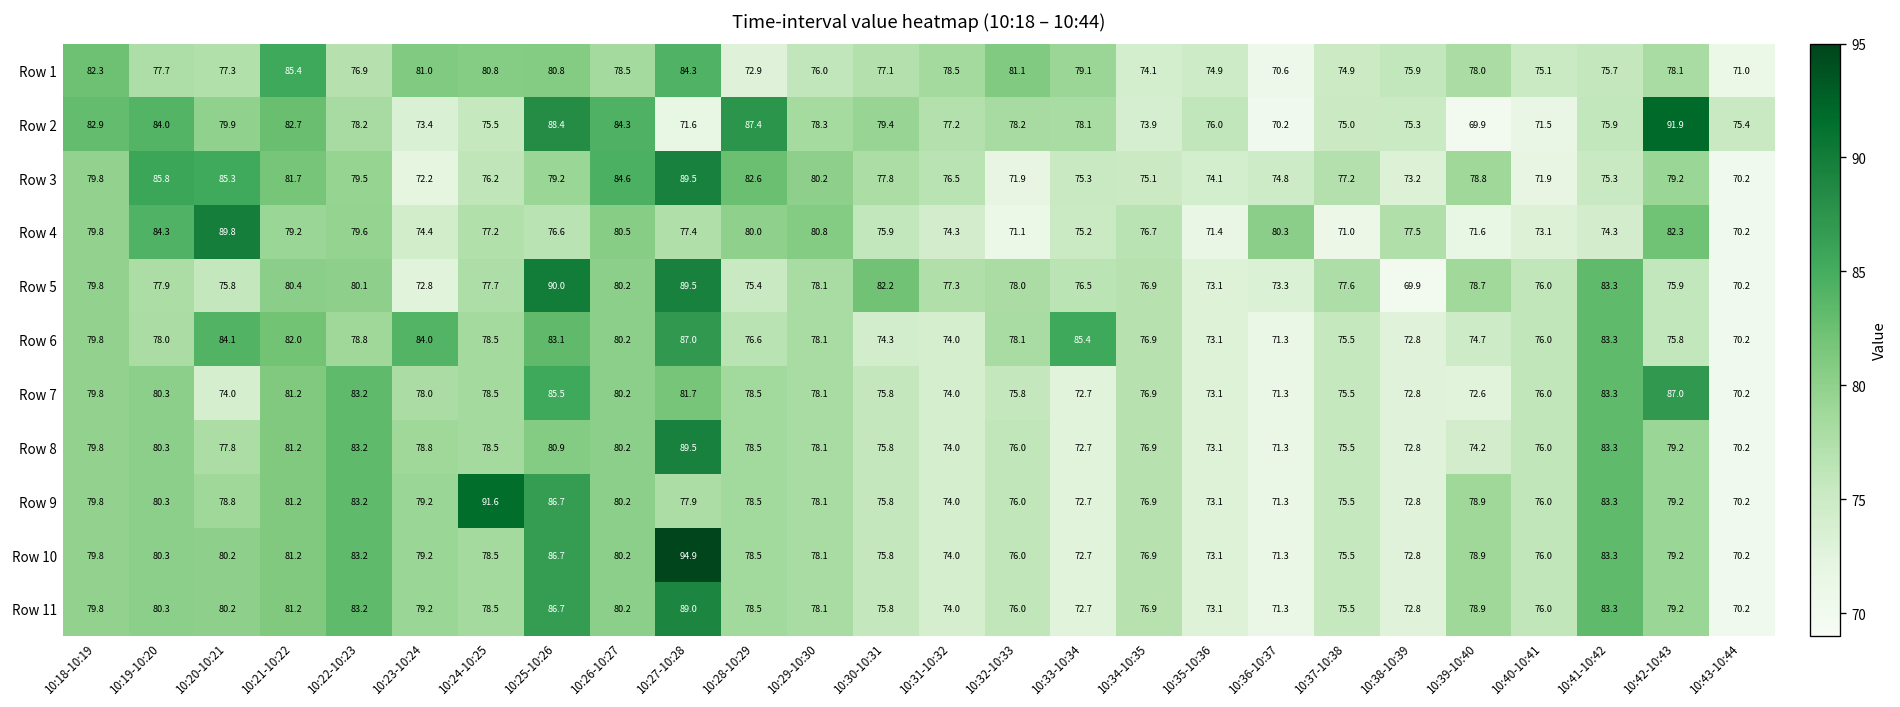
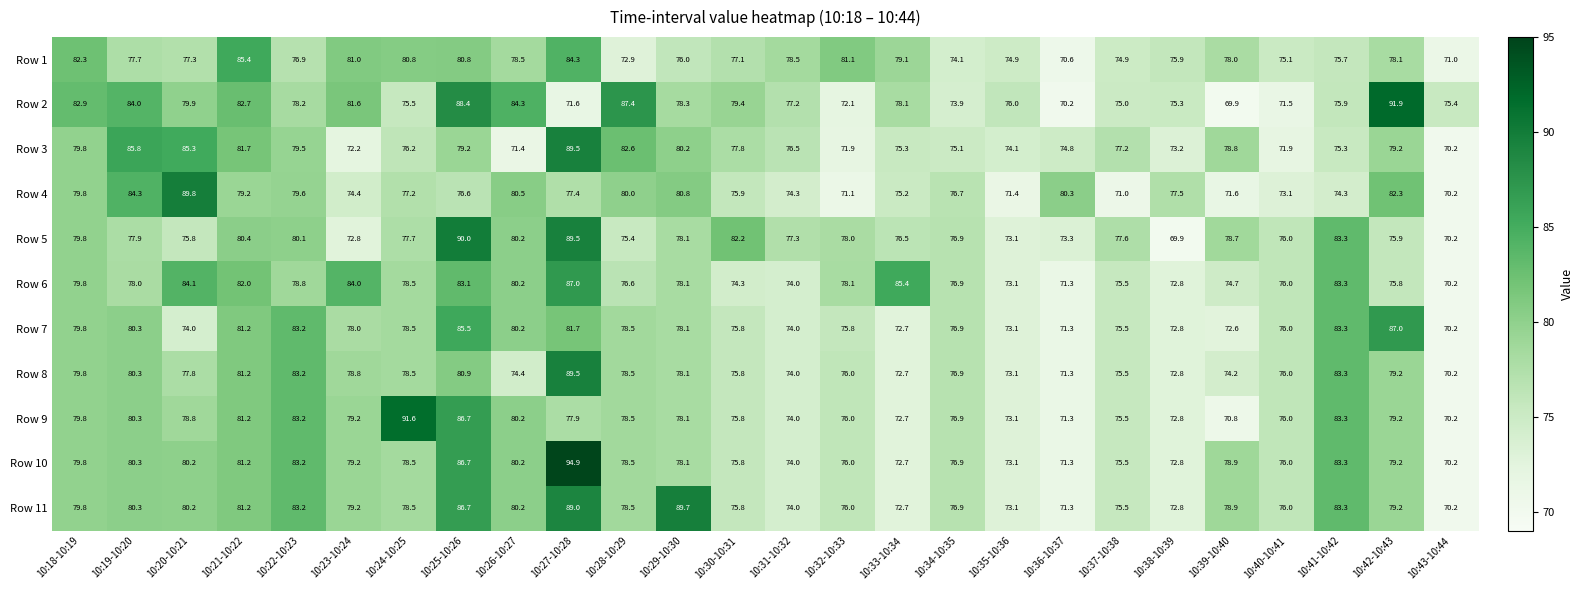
  {
    "Row 2": {
      "10:18-10:19": 82.9,
      "10:19-10:20": 84.0,
      "10:20-10:21": 79.9,
      "10:21-10:22": 82.7,
      "10:22-10:23": 78.2,
-     "10:23-10:24": 73.4,
+     "10:23-10:24": 81.6,
      "10:24-10:25": 75.5,
      "10:25-10:26": 88.4,
      "10:26-10:27": 84.3,
      "10:27-10:28": 71.6,
      "10:28-10:29": 87.4,
      "10:29-10:30": 78.3,
      "10:30-10:31": 79.4,
      "10:31-10:32": 77.2,
-     "10:32-10:33": 78.2,
+     "10:32-10:33": 72.1,
      "10:33-10:34": 78.1,
      "10:34-10:35": 73.9,
      "10:35-10:36": 76.0,
      "10:36-10:37": 70.2,
      "10:37-10:38": 75.0,
      "10:38-10:39": 75.3,
      "10:39-10:40": 69.9,
      "10:40-10:41": 71.5,
      "10:41-10:42": 75.9,
      "10:42-10:43": 91.9,
      "10:43-10:44": 75.4
    },
    "Row 3": {
      "10:18-10:19": 79.8,
      "10:19-10:20": 85.8,
      "10:20-10:21": 85.3,
      "10:21-10:22": 81.7,
      "10:22-10:23": 79.5,
      "10:23-10:24": 72.2,
      "10:24-10:25": 76.2,
      "10:25-10:26": 79.2,
-     "10:26-10:27": 84.6,
+     "10:26-10:27": 71.4,
      "10:27-10:28": 89.5,
      "10:28-10:29": 82.6,
      "10:29-10:30": 80.2,
      "10:30-10:31": 77.8,
      "10:31-10:32": 76.5,
      "10:32-10:33": 71.9,
      "10:33-10:34": 75.3,
      "10:34-10:35": 75.1,
      "10:35-10:36": 74.1,
      "10:36-10:37": 74.8,
      "10:37-10:38": 77.2,
      "10:38-10:39": 73.2,
      "10:39-10:40": 78.8,
      "10:40-10:41": 71.9,
      "10:41-10:42": 75.3,
      "10:42-10:43": 79.2,
      "10:43-10:44": 70.2
    },
    "Row 8": {
      "10:18-10:19": 79.8,
      "10:19-10:20": 80.3,
      "10:20-10:21": 77.8,
      "10:21-10:22": 81.2,
      "10:22-10:23": 83.2,
      "10:23-10:24": 78.8,
      "10:24-10:25": 78.5,
      "10:25-10:26": 80.9,
-     "10:26-10:27": 80.2,
+     "10:26-10:27": 74.4,
      "10:27-10:28": 89.5,
      "10:28-10:29": 78.5,
      "10:29-10:30": 78.1,
      "10:30-10:31": 75.8,
      "10:31-10:32": 74.0,
      "10:32-10:33": 76.0,
      "10:33-10:34": 72.7,
      "10:34-10:35": 76.9,
      "10:35-10:36": 73.1,
      "10:36-10:37": 71.3,
      "10:37-10:38": 75.5,
      "10:38-10:39": 72.8,
      "10:39-10:40": 74.2,
      "10:40-10:41": 76.0,
      "10:41-10:42": 83.3,
      "10:42-10:43": 79.2,
      "10:43-10:44": 70.2
    },
    "Row 9": {
      "10:18-10:19": 79.8,
      "10:19-10:20": 80.3,
      "10:20-10:21": 78.8,
      "10:21-10:22": 81.2,
      "10:22-10:23": 83.2,
      "10:23-10:24": 79.2,
      "10:24-10:25": 91.6,
      "10:25-10:26": 86.7,
      "10:26-10:27": 80.2,
      "10:27-10:28": 77.9,
      "10:28-10:29": 78.5,
      "10:29-10:30": 78.1,
      "10:30-10:31": 75.8,
      "10:31-10:32": 74.0,
      "10:32-10:33": 76.0,
      "10:33-10:34": 72.7,
      "10:34-10:35": 76.9,
      "10:35-10:36": 73.1,
      "10:36-10:37": 71.3,
      "10:37-10:38": 75.5,
      "10:38-10:39": 72.8,
-     "10:39-10:40": 78.9,
+     "10:39-10:40": 70.8,
      "10:40-10:41": 76.0,
      "10:41-10:42": 83.3,
      "10:42-10:43": 79.2,
      "10:43-10:44": 70.2
    },
    "Row 11": {
      "10:18-10:19": 79.8,
      "10:19-10:20": 80.3,
      "10:20-10:21": 80.2,
      "10:21-10:22": 81.2,
      "10:22-10:23": 83.2,
      "10:23-10:24": 79.2,
      "10:24-10:25": 78.5,
      "10:25-10:26": 86.7,
      "10:26-10:27": 80.2,
      "10:27-10:28": 89.0,
      "10:28-10:29": 78.5,
-     "10:29-10:30": 78.1,
+     "10:29-10:30": 89.7,
      "10:30-10:31": 75.8,
      "10:31-10:32": 74.0,
      "10:32-10:33": 76.0,
      "10:33-10:34": 72.7,
      "10:34-10:35": 76.9,
      "10:35-10:36": 73.1,
      "10:36-10:37": 71.3,
      "10:37-10:38": 75.5,
      "10:38-10:39": 72.8,
      "10:39-10:40": 78.9,
      "10:40-10:41": 76.0,
      "10:41-10:42": 83.3,
      "10:42-10:43": 79.2,
      "10:43-10:44": 70.2
    }
  }
